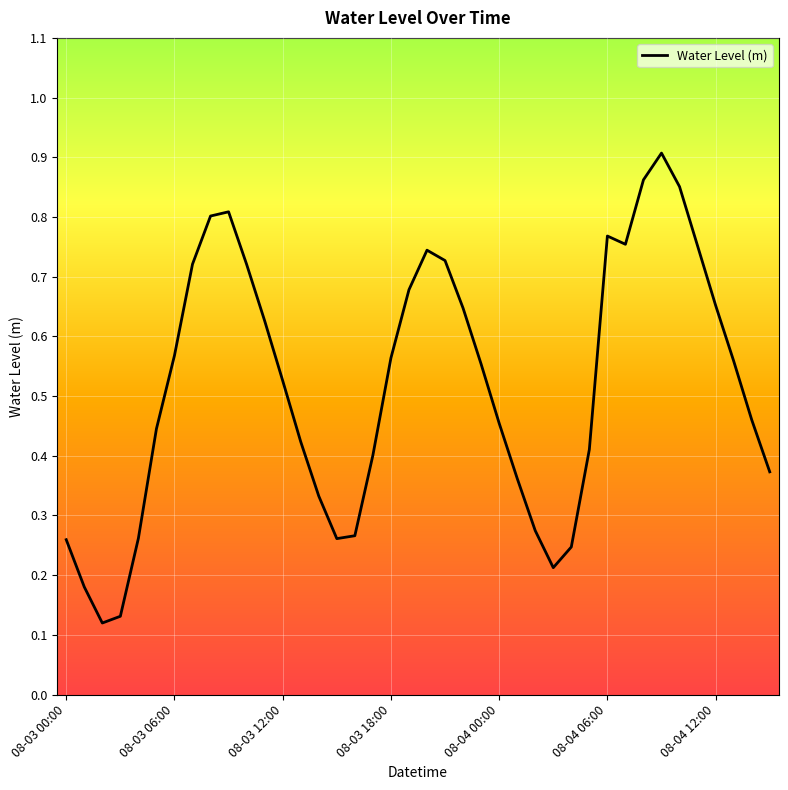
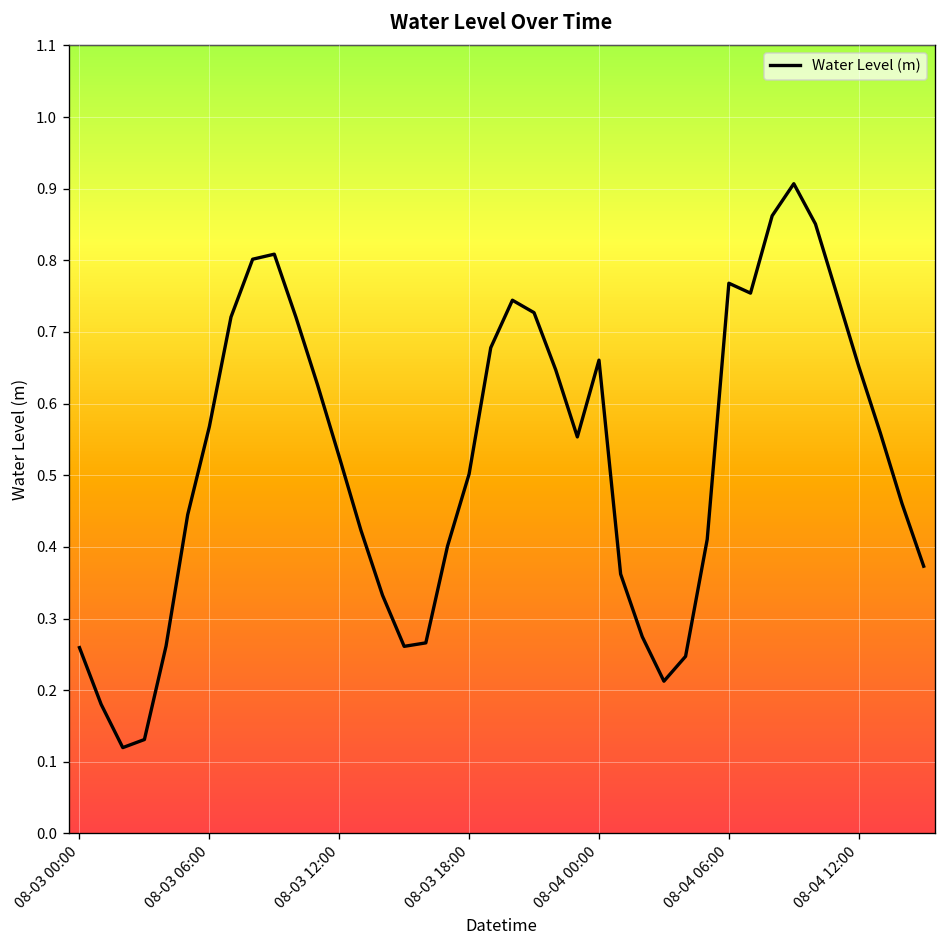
  {
    "08-03 00:00": 0.26,
    "08-03 06:00": 0.57,
    "08-03 12:00": 0.53,
-   "08-03 18:00": 0.56,
-   "08-04 00:00": 0.45,
+   "08-03 18:00": 0.50,
+   "08-04 00:00": 0.66,
    "08-04 06:00": 0.77,
    "08-04 12:00": 0.65
  }
